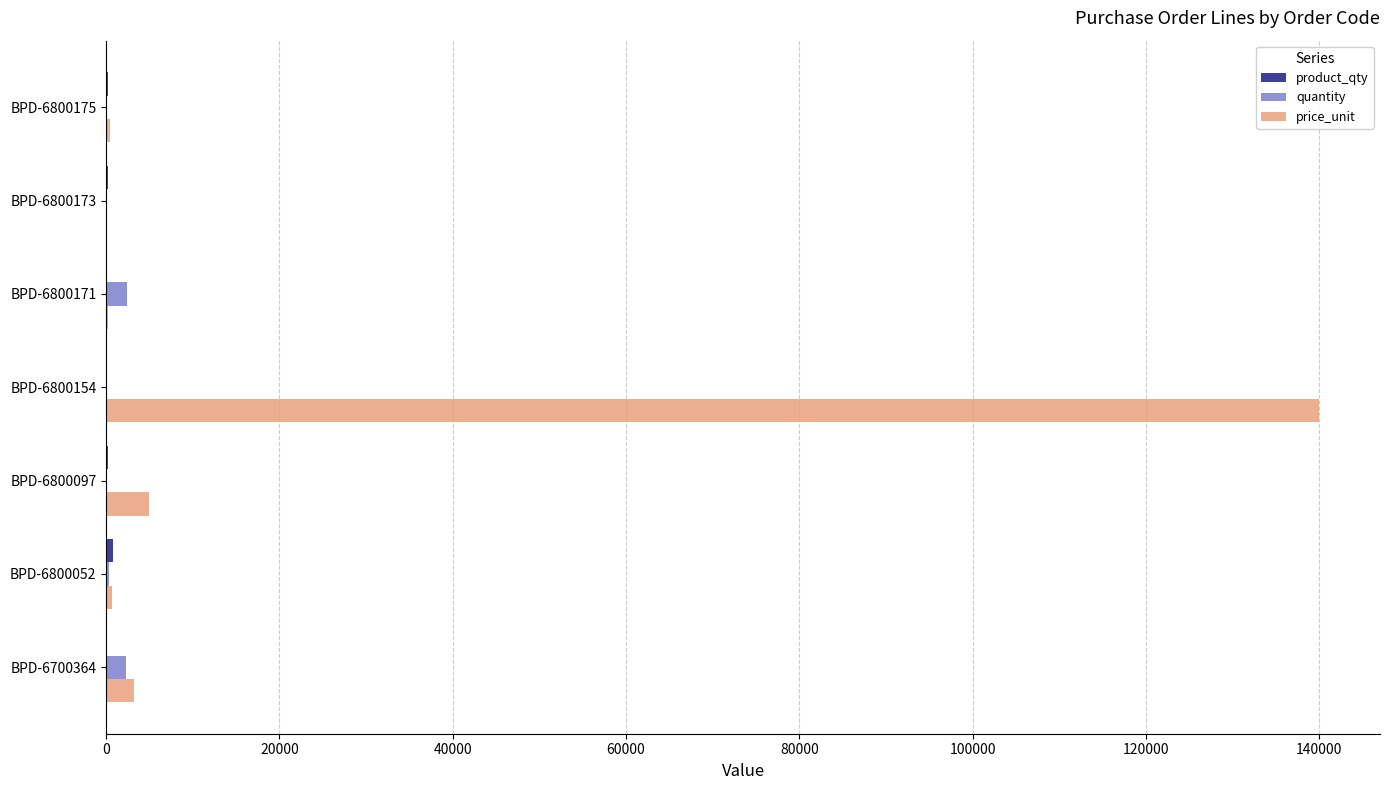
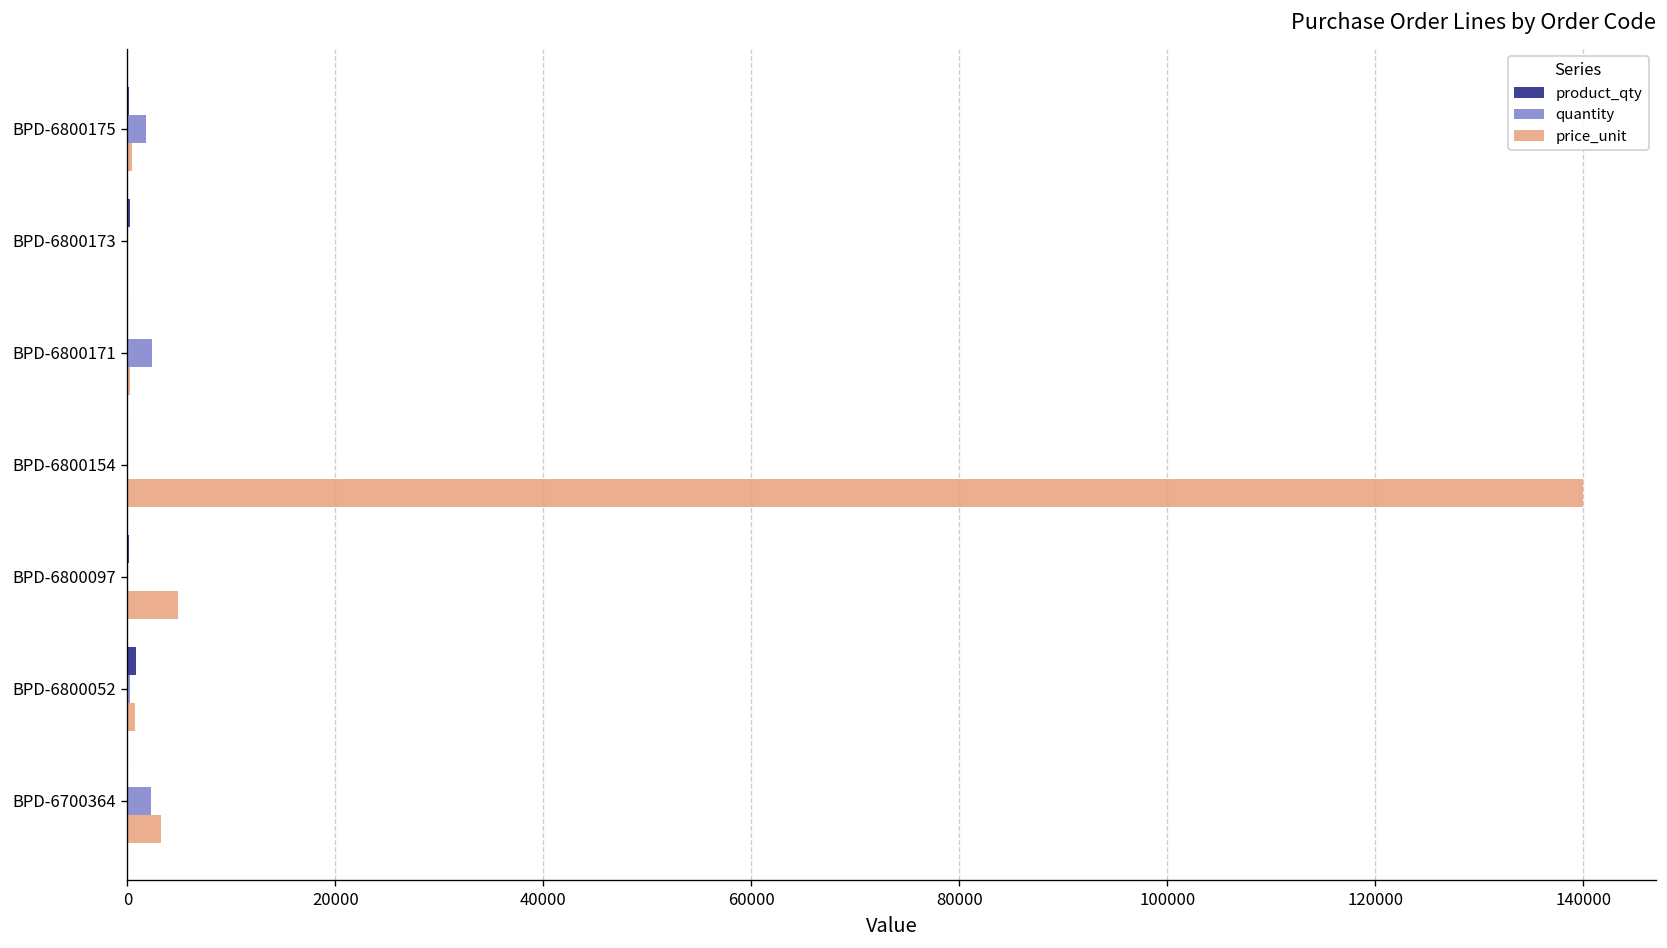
  {
    "product_qty": {
      "BPD-6800052": 1000
    },
    "quantity": {
-     "BPD-6800175": 0,
+     "BPD-6800175": 2000,
      "BPD-6800173": 0,
      "BPD-6800171": 2000,
      "BPD-6800154": 0,
      "BPD-6800097": 0,
      "BPD-6700364": 2000
    },
    "price_unit": {
      "BPD-6800175": 0,
      "BPD-6800154": 140000,
      "BPD-6800097": 5000,
      "BPD-6800052": 1000,
      "BPD-6700364": 3000
    }
  }
